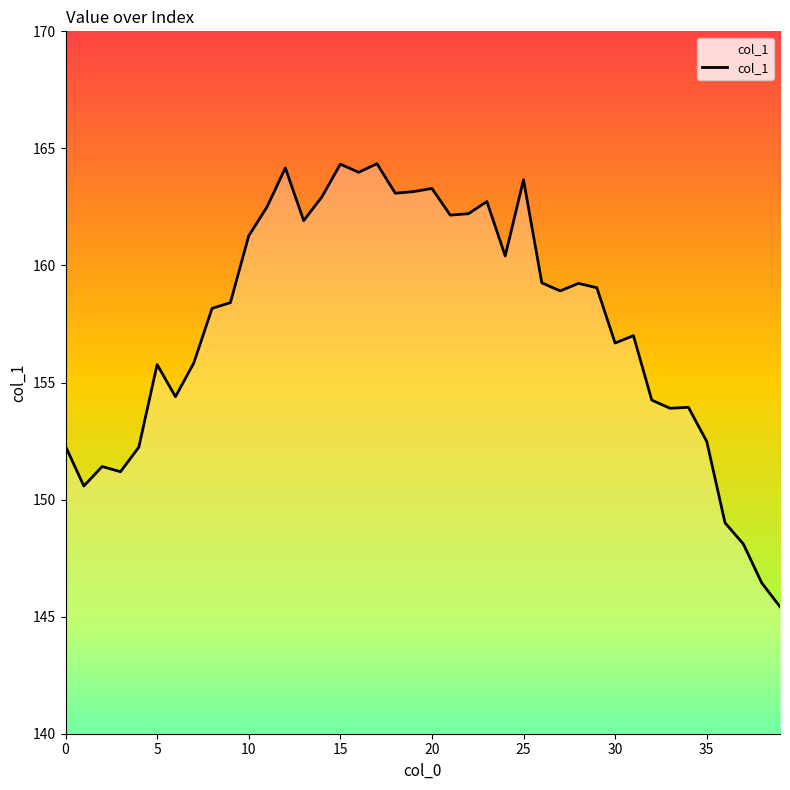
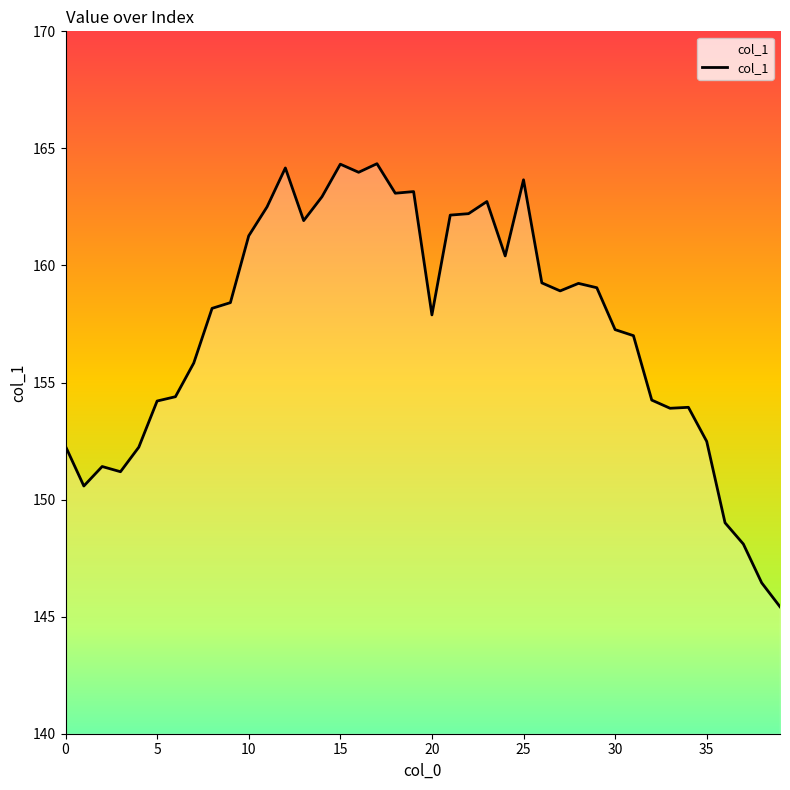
  {
    "0": 152.3,
-   "5": 155.8,
+   "5": 154.2,
    "10": 161.3,
    "15": 164.3,
-   "20": 163.3,
+   "20": 157.9,
    "25": 163.7,
-   "30": 156.7,
+   "30": 157.3,
    "35": 152.5
  }
